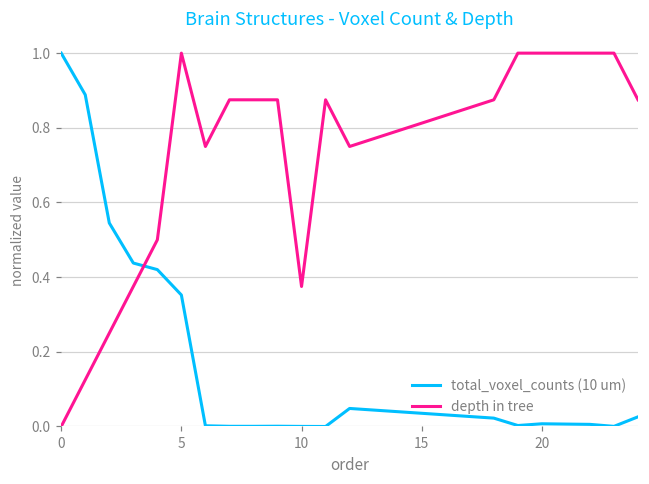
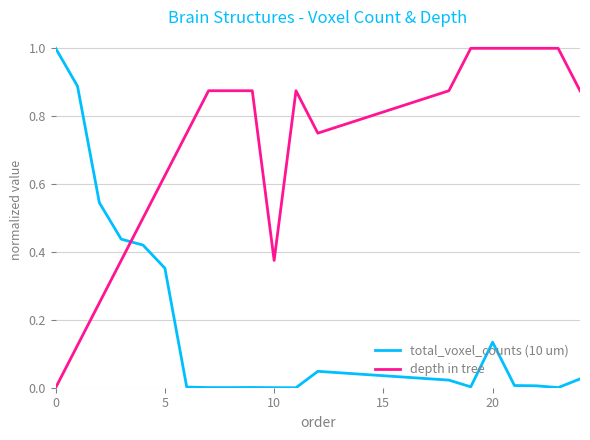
  {
    "total_voxel_counts (10 um)": {
      "0": 1.00,
      "5": 0.35,
      "10": 0.00,
-     "20": 0.01
+     "20": 0.13
    },
    "depth in tree": {
      "0": 0.00,
-     "5": 1.00,
+     "5": 0.63,
      "10": 0.38,
      "20": 1.00
    }
  }
